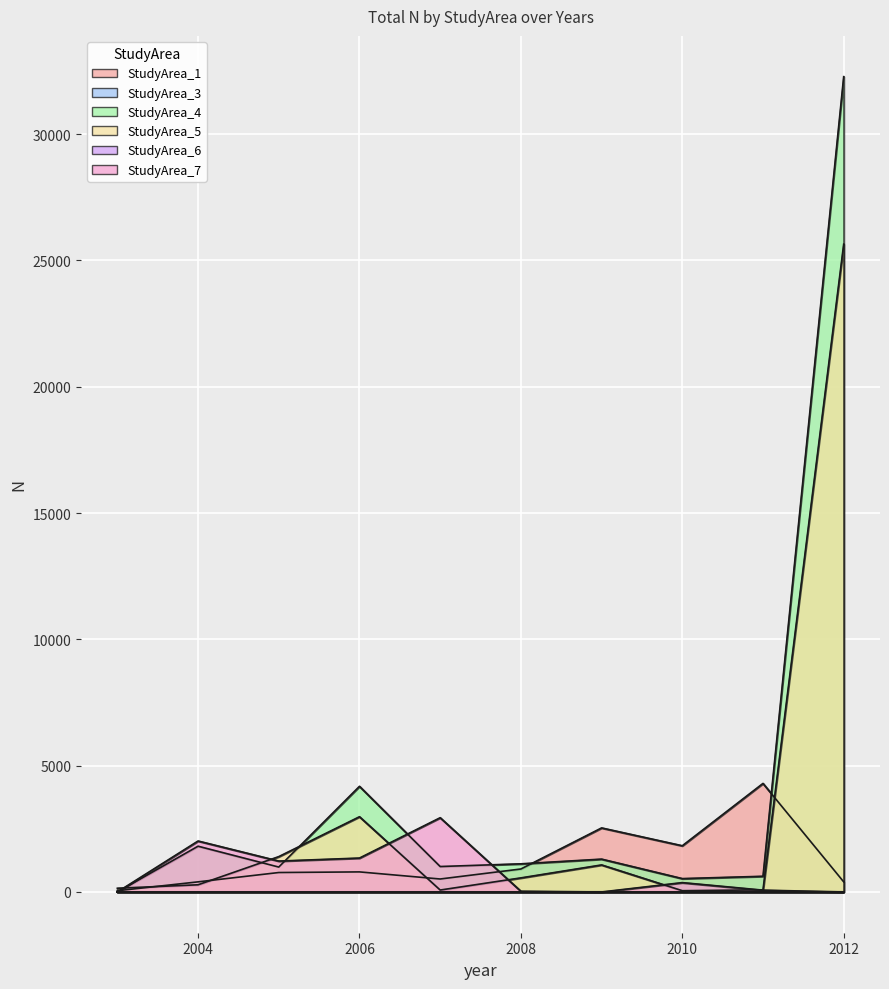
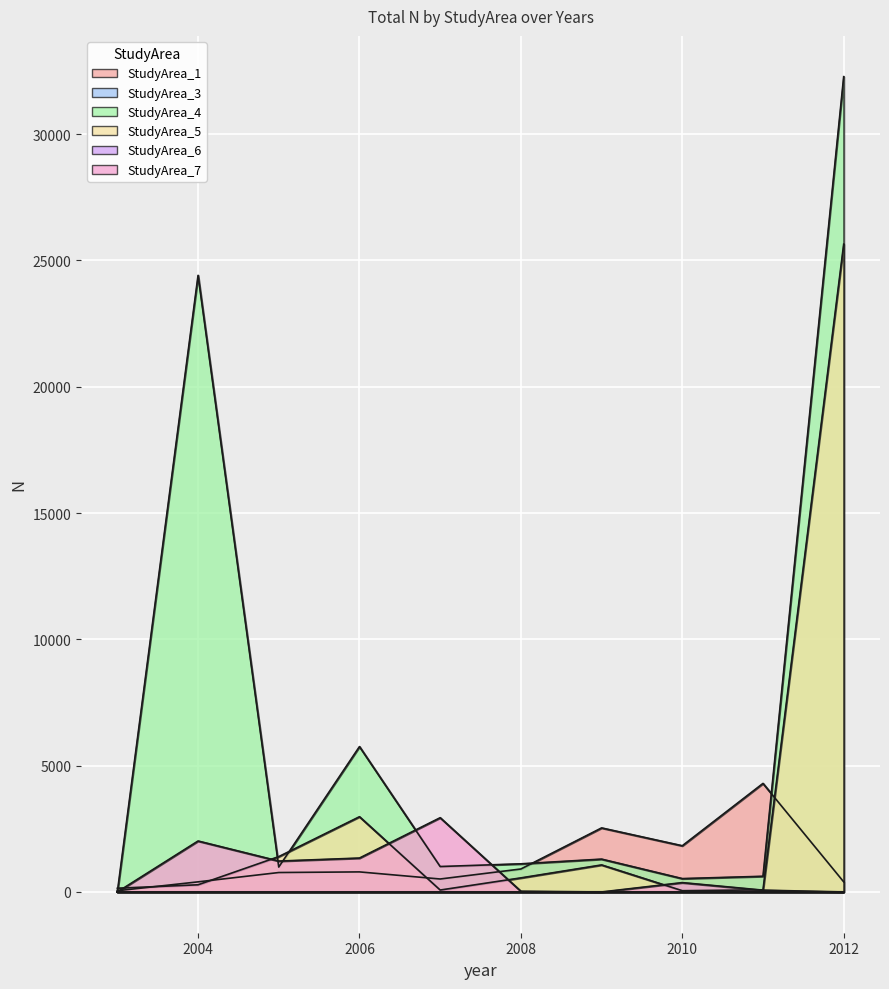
  {
    "StudyArea_4": {
-     "2004": 1800,
-     "2006": 4200,
+     "2004": 24400,
+     "2006": 5800,
      "2008": 1100,
      "2010": 500,
      "2012": 32300
    }
  }
